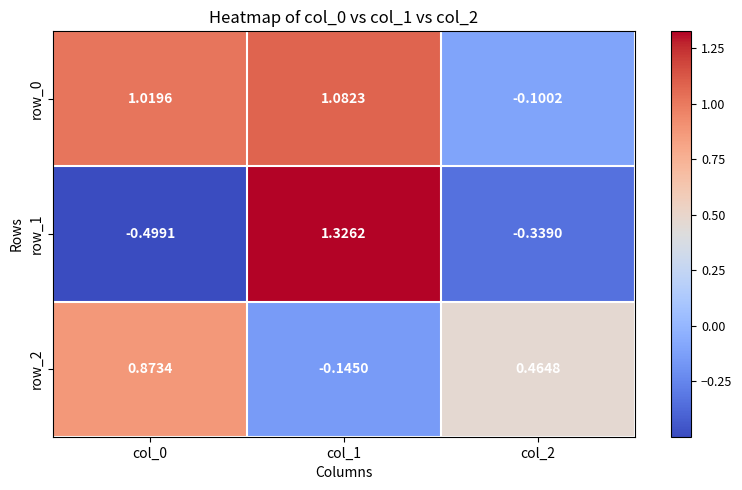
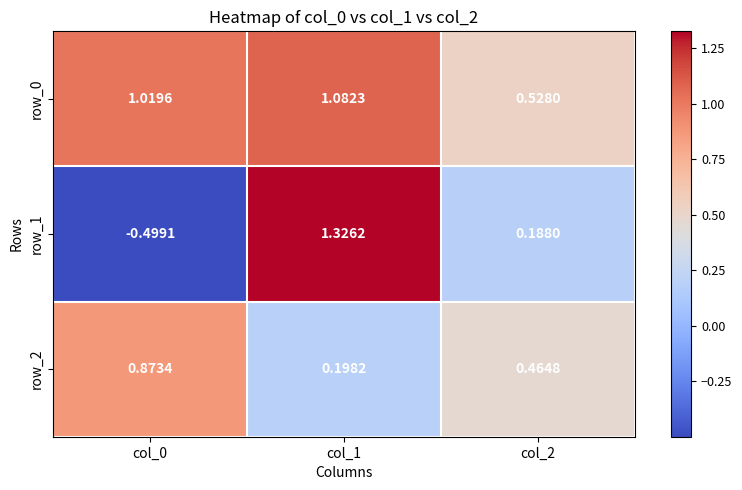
  {
    "row_0": {
      "col_0": 1.0196,
      "col_1": 1.0823,
-     "col_2": -0.1002
+     "col_2": 0.5280
    },
    "row_1": {
      "col_0": -0.4991,
      "col_1": 1.3262,
-     "col_2": -0.3390
+     "col_2": 0.1880
    },
    "row_2": {
      "col_0": 0.8734,
-     "col_1": -0.1450
+     "col_1": 0.1982
    }
  }
